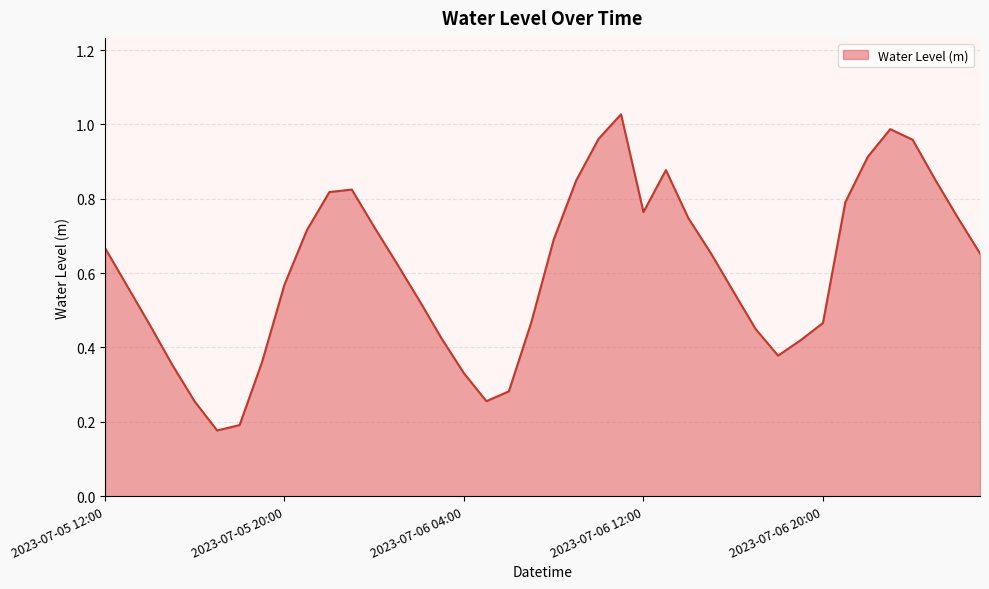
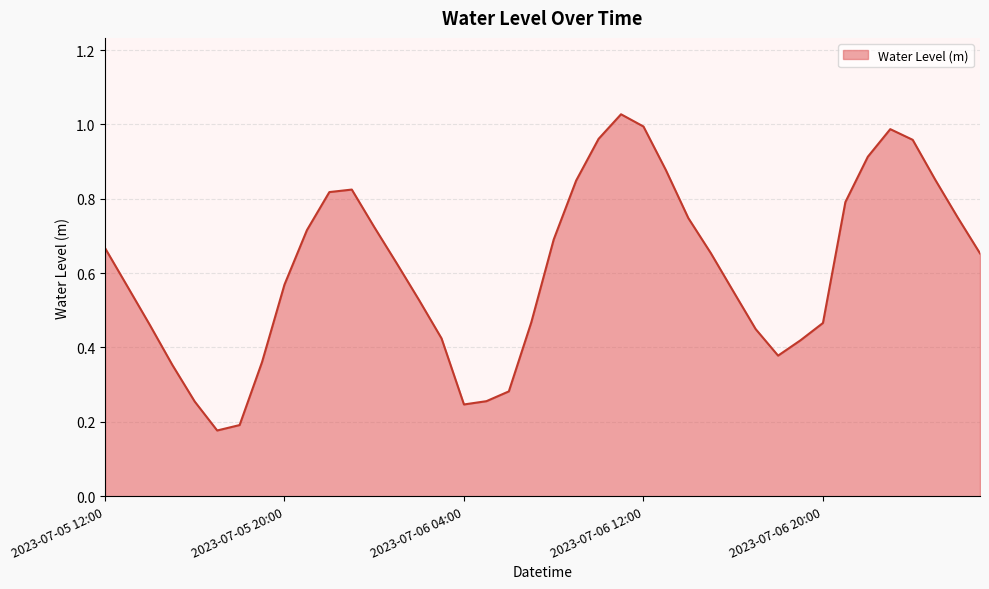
  {
    "2023-07-05 12:00": 0.67,
    "2023-07-05 20:00": 0.57,
-   "2023-07-06 04:00": 0.33,
-   "2023-07-06 12:00": 0.76,
+   "2023-07-06 04:00": 0.25,
+   "2023-07-06 12:00": 0.99,
    "2023-07-06 20:00": 0.47
  }
